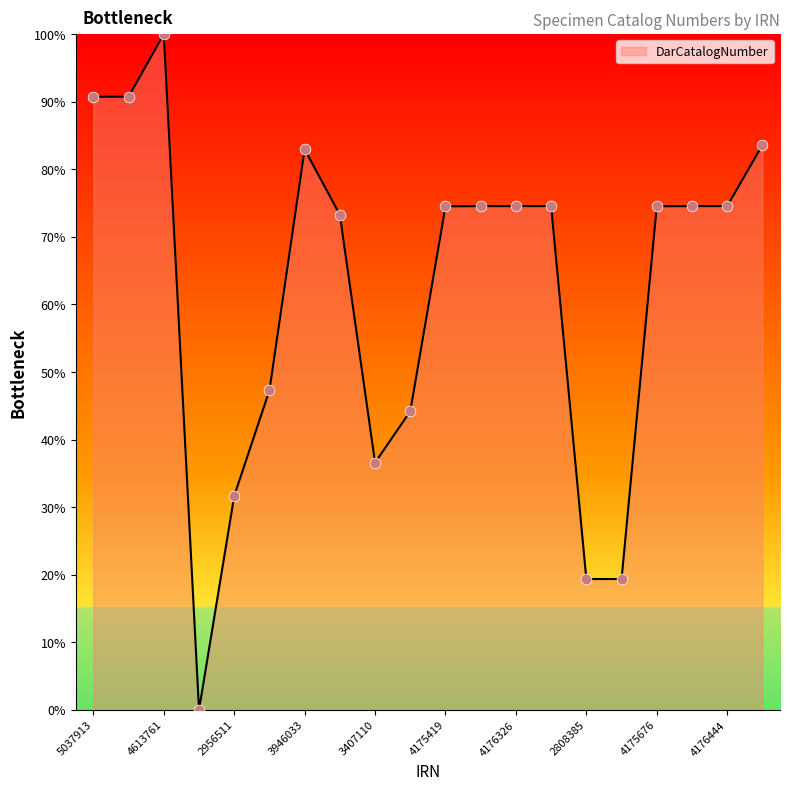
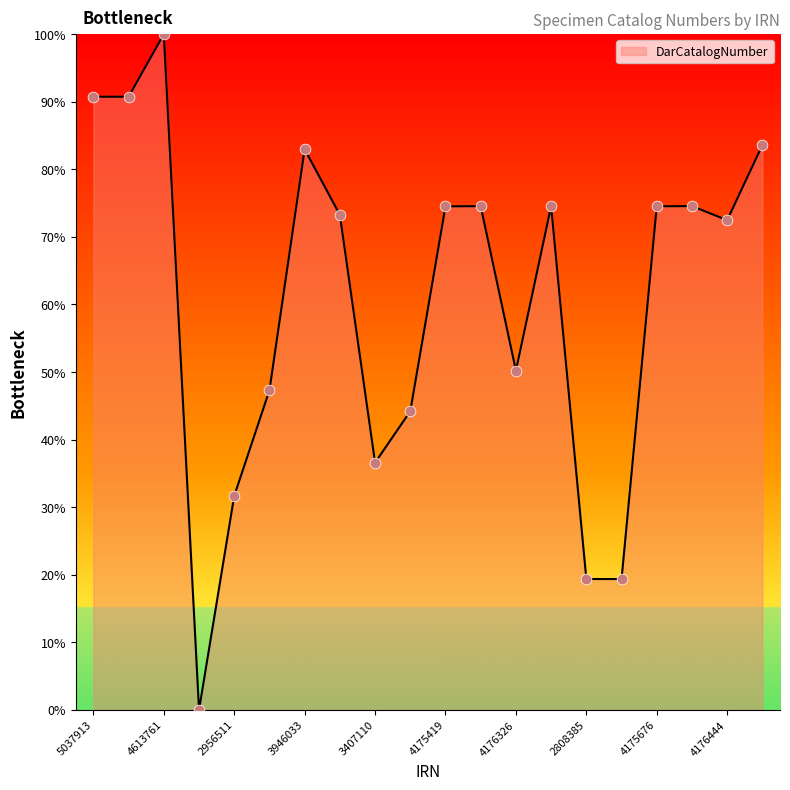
  {
    "5037913": "91%",
    "4613761": "100%",
    "2956511": "32%",
    "3946033": "83%",
    "3407110": "37%",
    "4175419": "75%",
-   "4176326": "75%",
+   "4176326": "50%",
    "2808385": "19%",
    "4175676": "75%",
-   "4176444": "75%"
+   "4176444": "72%"
  }
